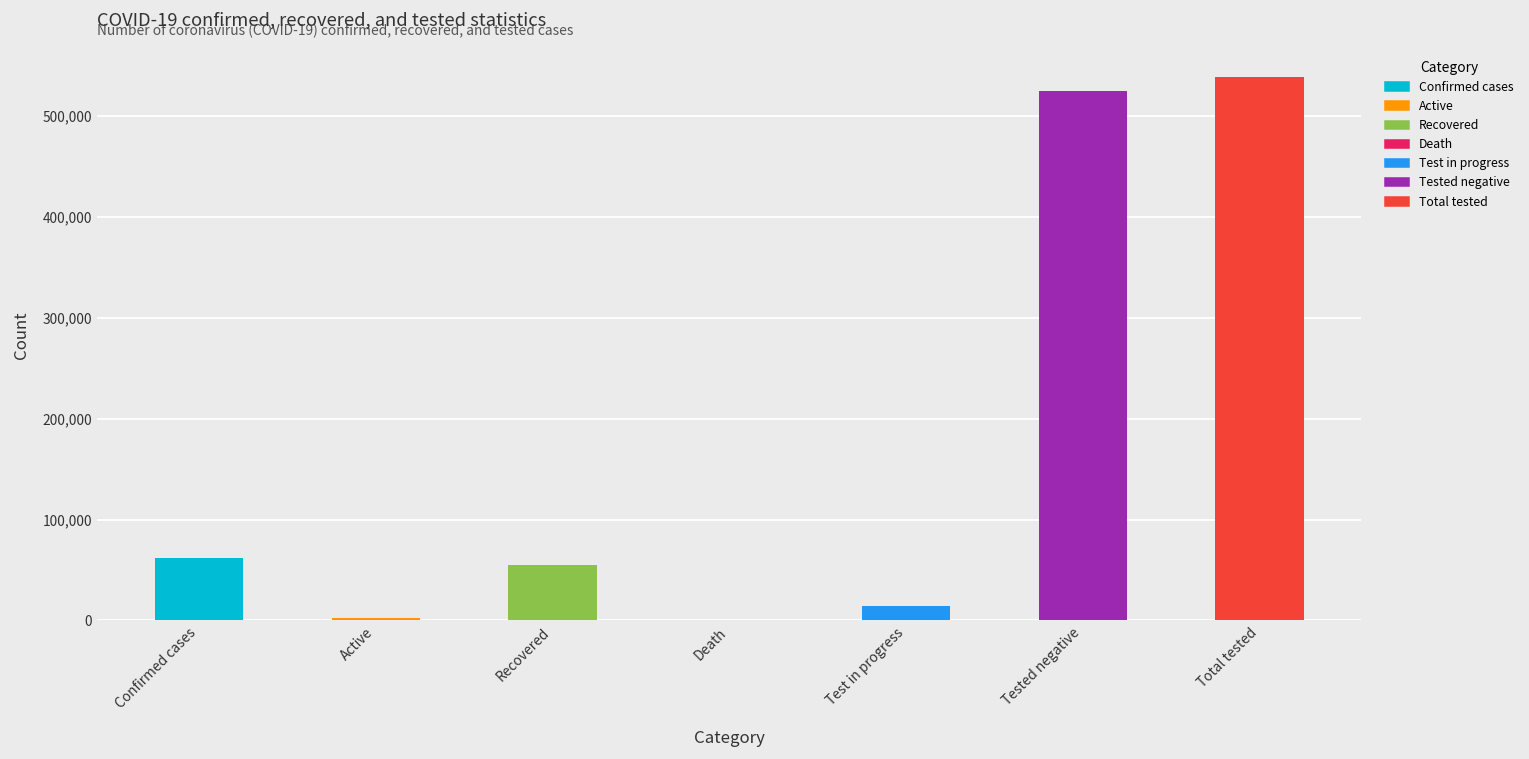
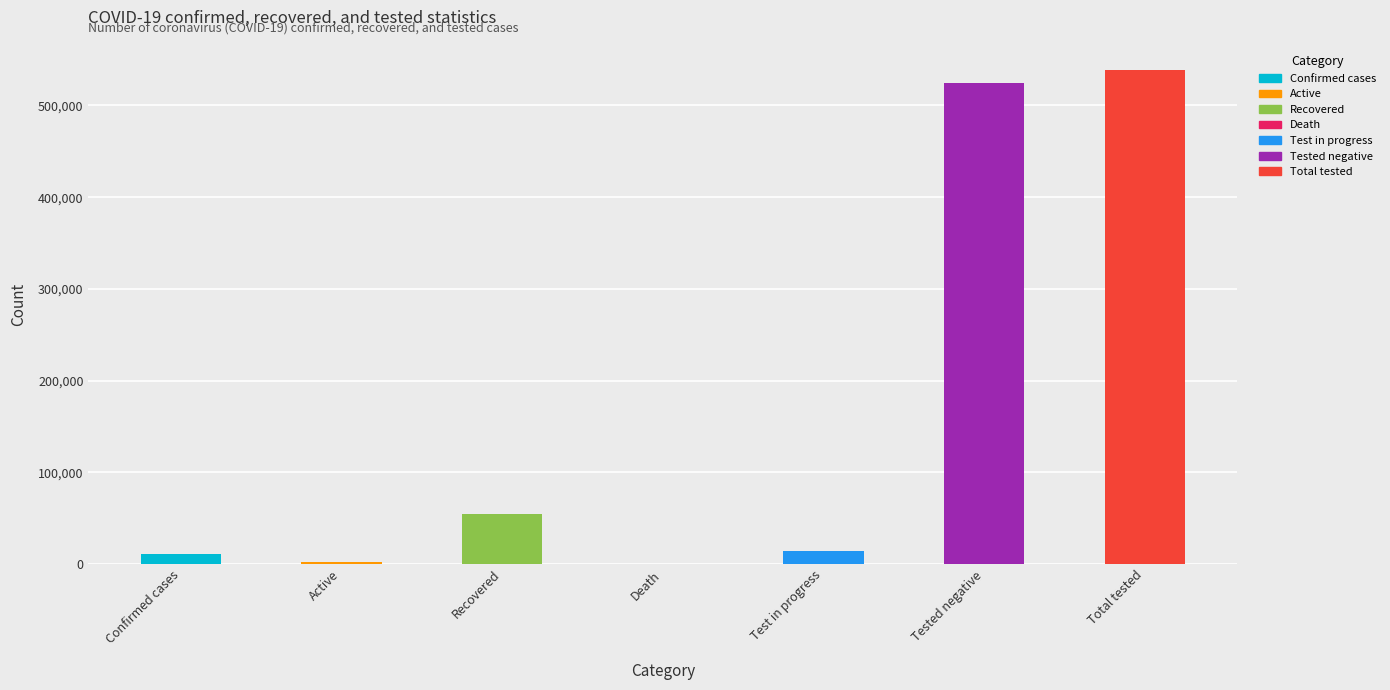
  {
-   "Confirmed cases": "60,000",
+   "Confirmed cases": "10,000",
    "Recovered": "50,000",
    "Test in progress": "10,000",
    "Tested negative": "520,000",
    "Total tested": "540,000"
  }
